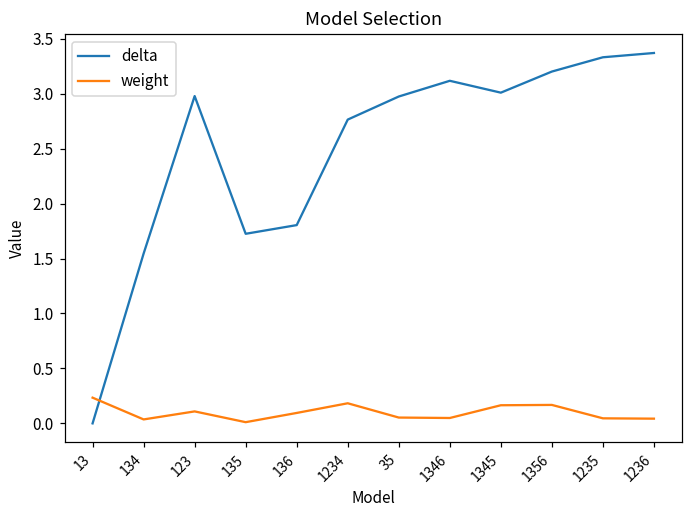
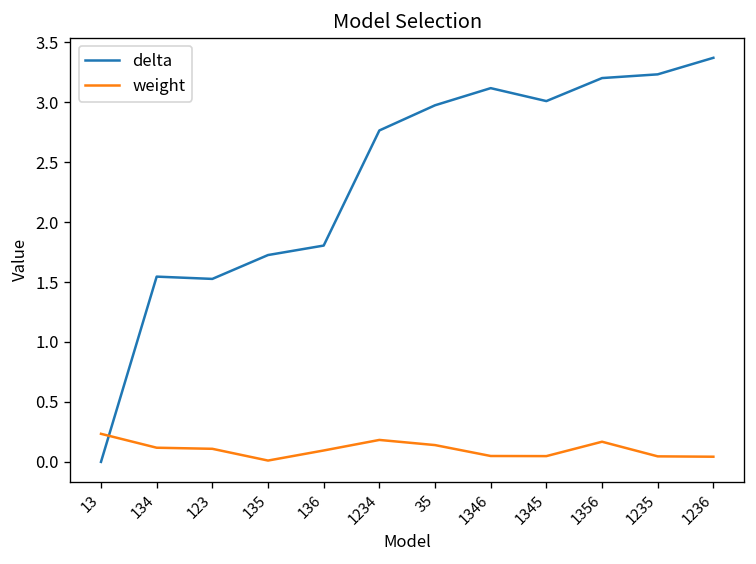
  {
    "delta": {
      "13": 0.0,
      "134": 1.5,
-     "123": 3.0,
+     "123": 1.5,
      "135": 1.7,
      "136": 1.8,
      "1234": 2.8,
      "35": 3.0,
      "1346": 3.1,
      "1345": 3.0,
      "1356": 3.2,
-     "1235": 3.3,
+     "1235": 3.2,
      "1236": 3.4
    },
    "weight": {
      "13": 0.2,
-     "134": 0.0,
+     "134": 0.1,
      "123": 0.1,
      "135": 0.0,
      "136": 0.1,
      "1234": 0.2,
-     "35": 0.05,
+     "35": 0.14,
      "1346": 0.0,
-     "1345": 0.2,
+     "1345": 0.0,
      "1356": 0.2,
      "1235": 0.0,
      "1236": 0.0
    }
  }
